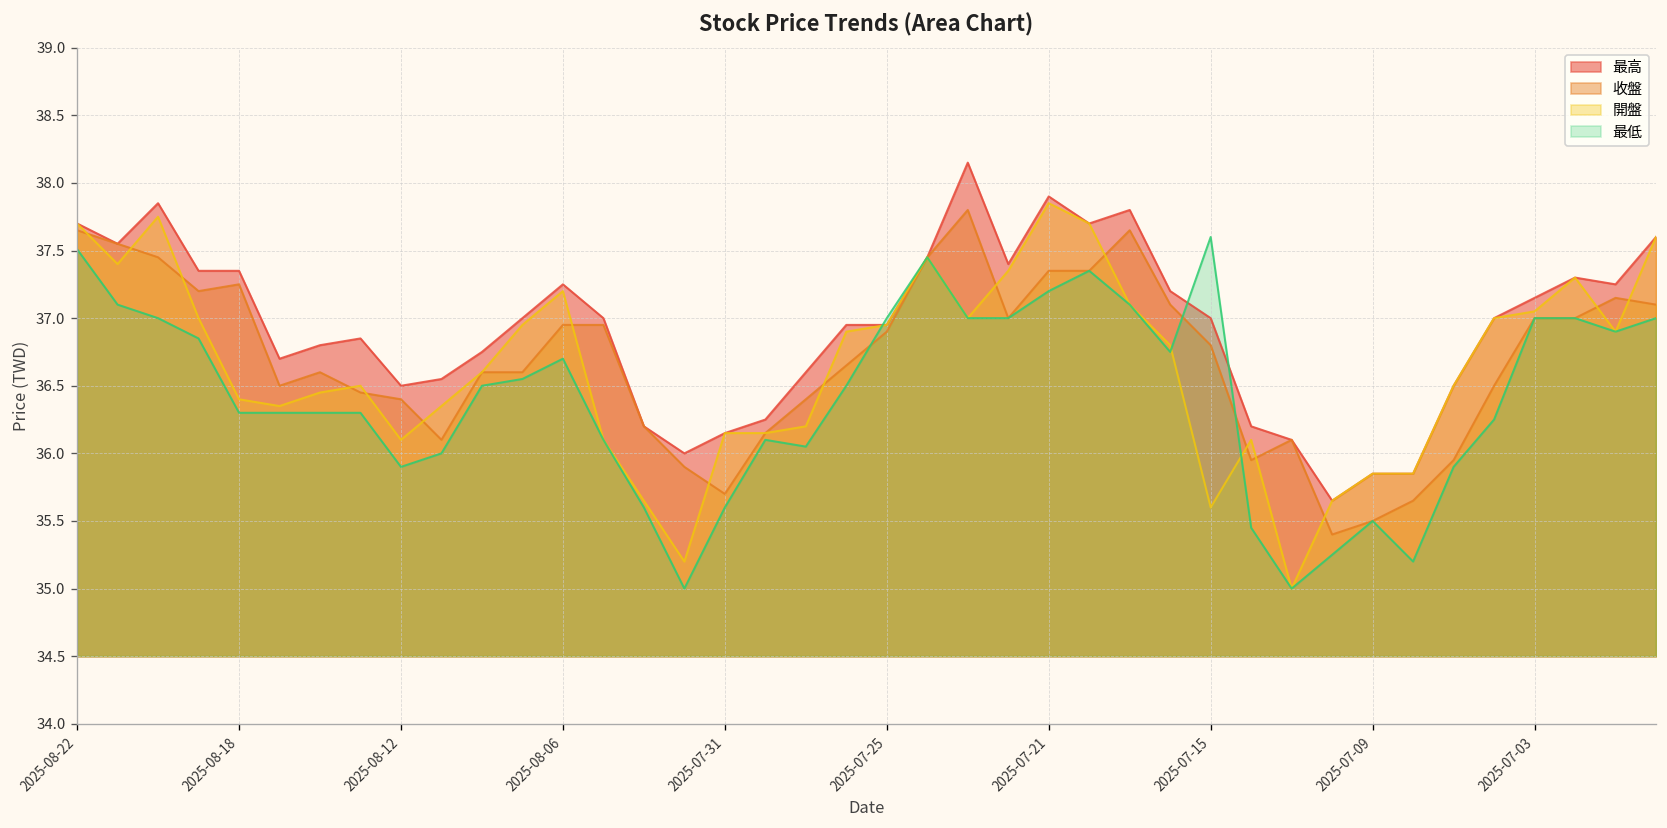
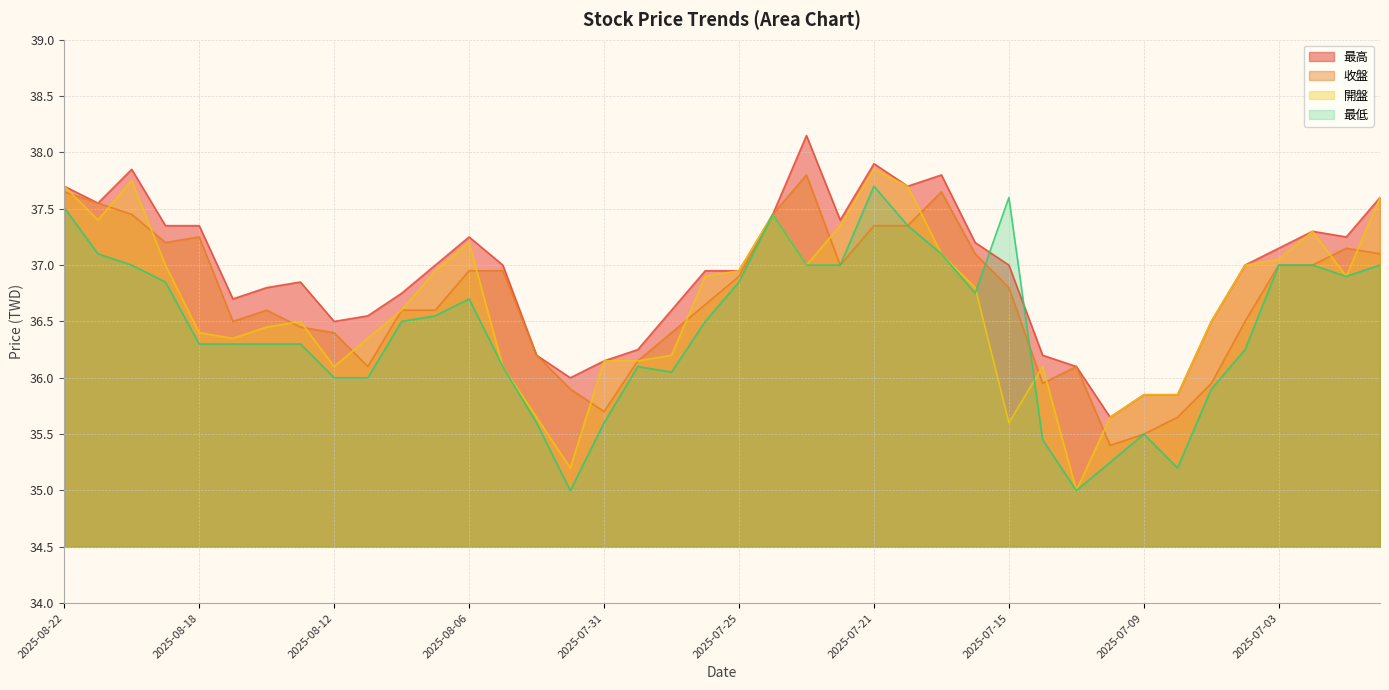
  {
    "最低": {
      "2025-08-22": 37.51,
      "2025-08-18": 36.30,
-     "2025-08-12": 35.9,
+     "2025-08-12": 36.0,
      "2025-08-06": 36.70,
      "2025-07-31": 35.60,
-     "2025-07-25": 37.00,
-     "2025-07-21": 37.2,
+     "2025-07-25": 36.85,
+     "2025-07-21": 37.7,
      "2025-07-15": 37.60
    }
  }
